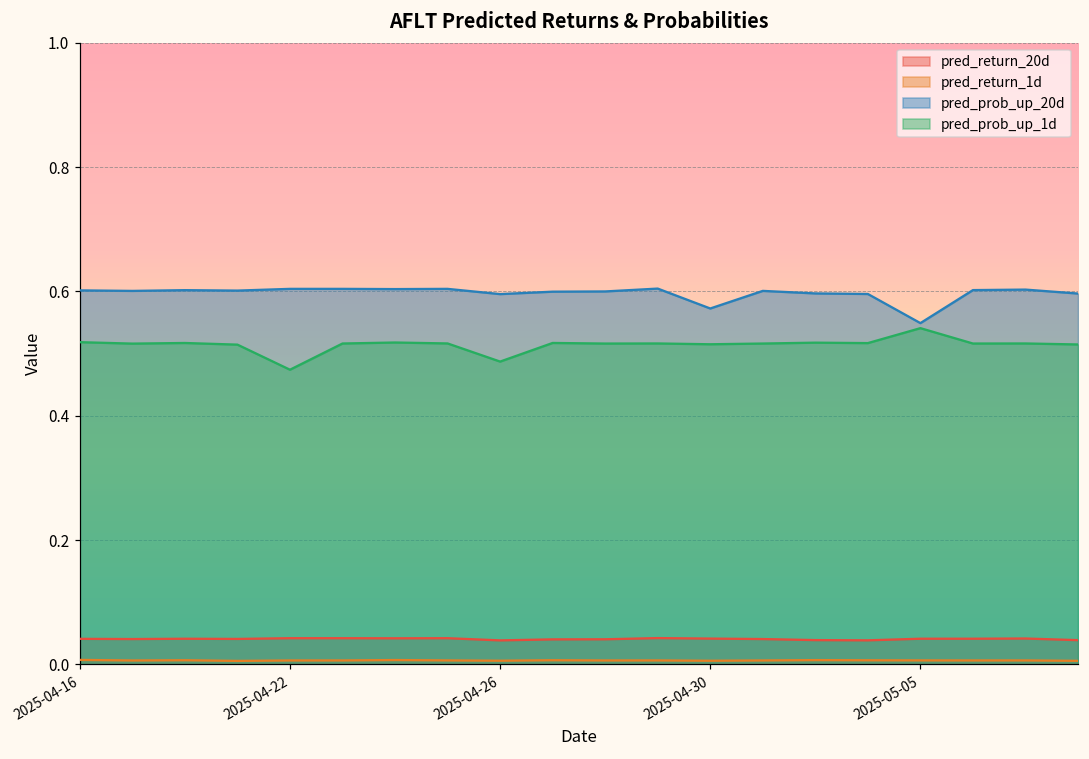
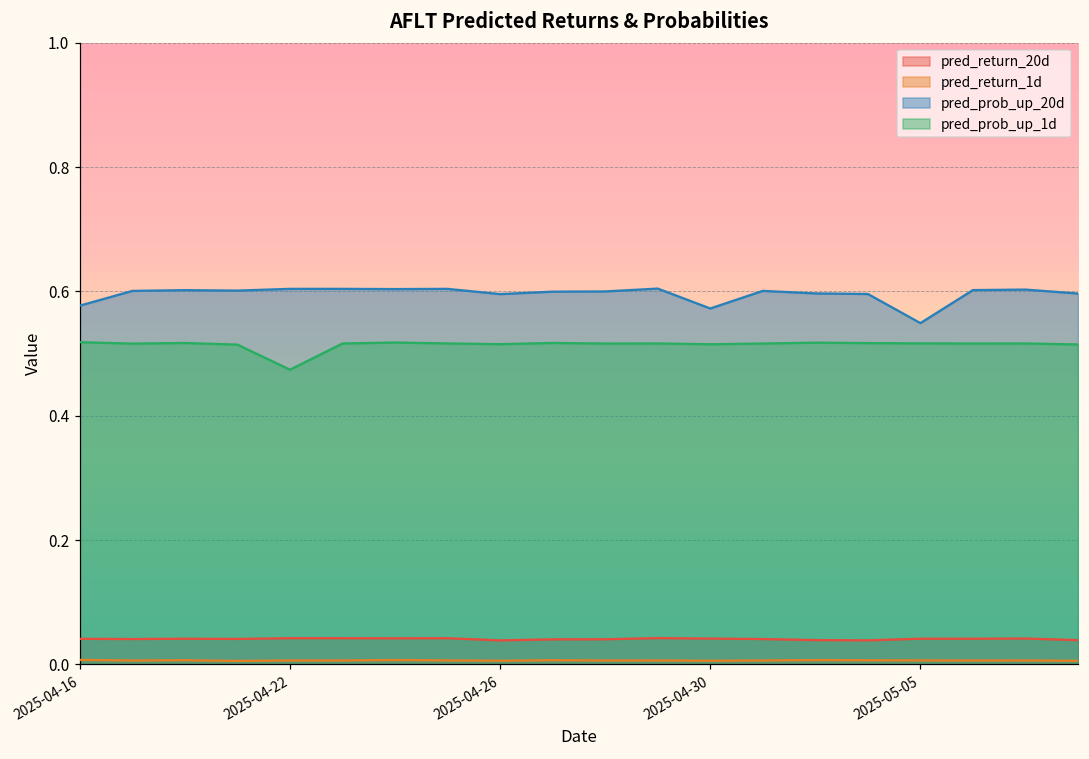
  {
    "pred_prob_up_20d": {
-     "2025-04-16": 0.60,
+     "2025-04-16": 0.58,
      "2025-04-22": 0.60,
      "2025-04-26": 0.60,
      "2025-04-30": 0.57,
      "2025-05-05": 0.55
    },
    "pred_prob_up_1d": {
      "2025-04-16": 0.52,
      "2025-04-22": 0.47,
-     "2025-04-26": 0.49,
+     "2025-04-26": 0.52,
      "2025-04-30": 0.52,
-     "2025-05-05": 0.54
+     "2025-05-05": 0.52
    }
  }
